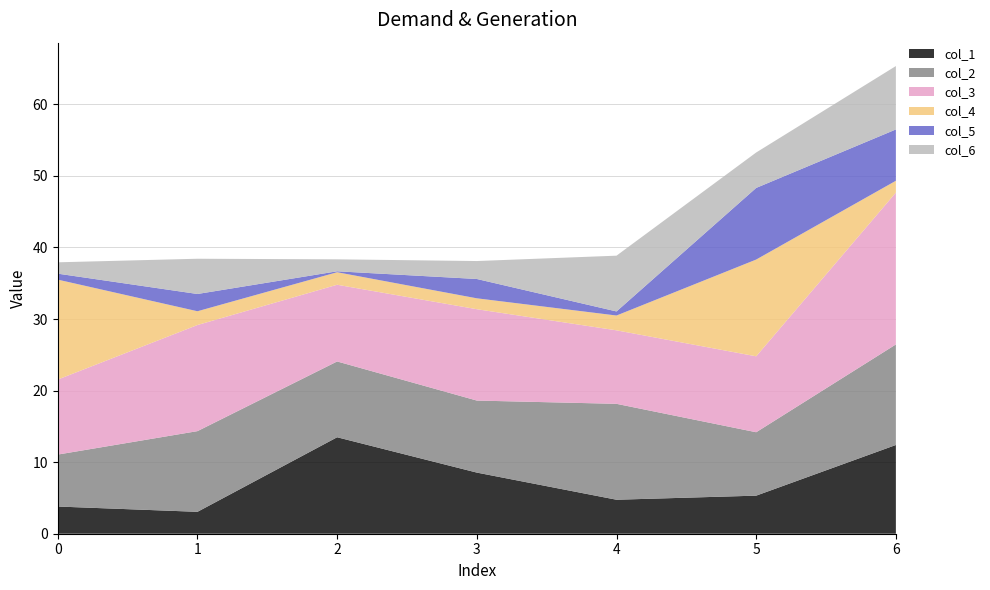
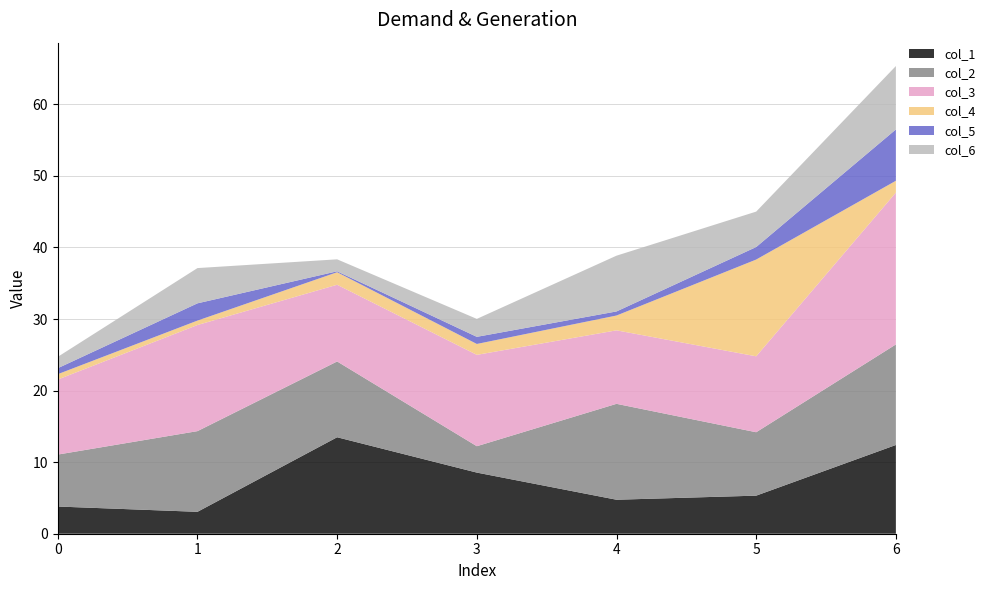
  {
    "col_1": {
      "0": 4,
      "1": 3,
      "2": 13,
      "3": 9,
      "4": 5,
      "5": 5,
      "6": 12
    },
    "col_2": {
      "0": 7,
      "1": 11,
      "2": 11,
-     "3": 10,
+     "3": 4,
      "4": 13,
      "5": 9,
      "6": 14
    },
    "col_4": {
-     "0": 14,
-     "1": 2,
+     "0": 1,
+     "1": 1,
      "3": 2,
      "4": 2,
      "5": 14,
      "6": 2
    },
    "col_5": {
      "0": 1,
      "1": 2,
-     "3": 3,
+     "3": 1,
      "4": 1,
-     "5": 10,
+     "5": 2,
      "6": 7
    }
  }
